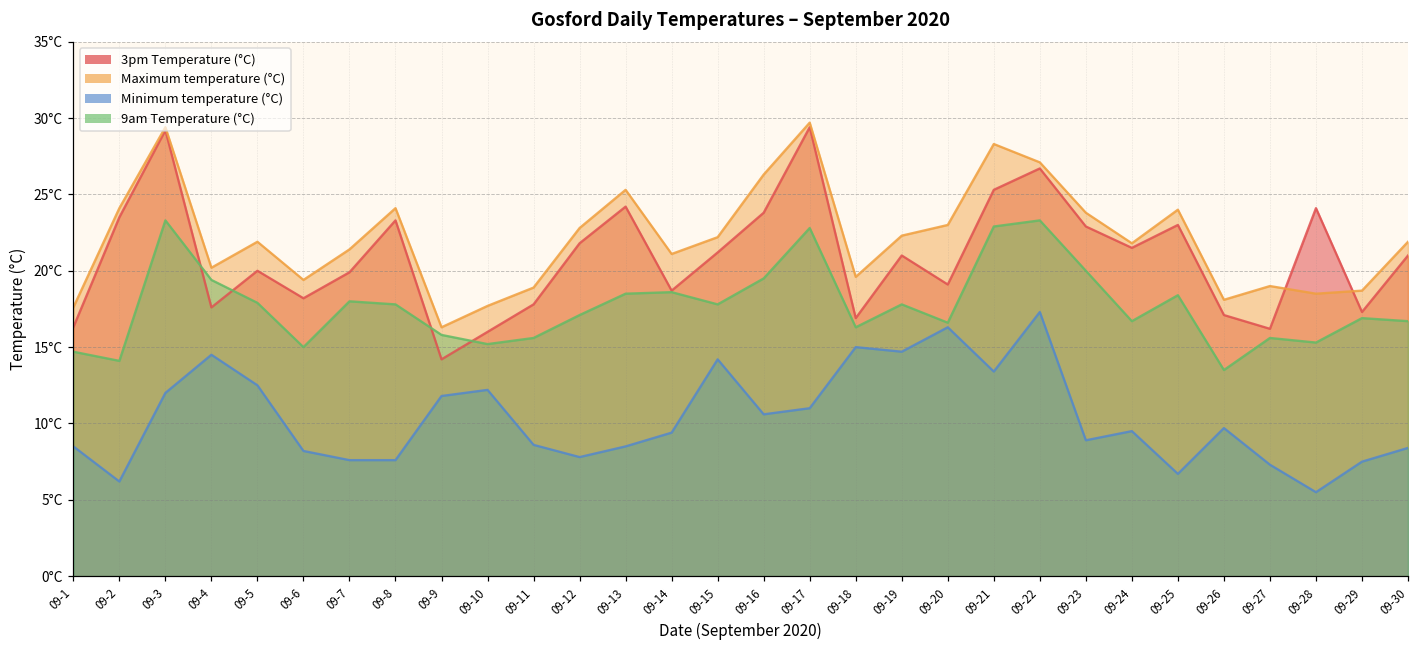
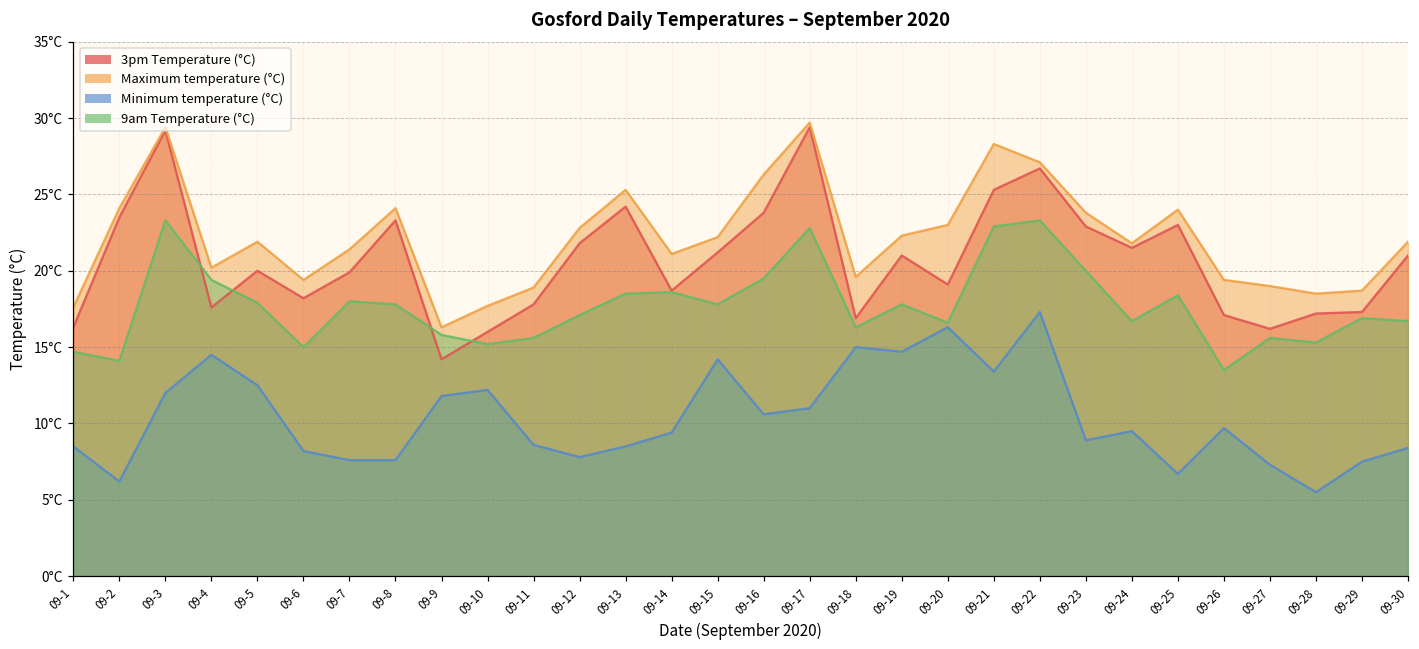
  {
    "3pm Temperature (°C)": {
      "09-1": "16.3°C",
      "09-2": "23.5°C",
      "09-4": "17.6°C",
      "09-5": "20.0°C",
      "09-6": "18.2°C",
      "09-7": "19.9°C",
      "09-8": "23.3°C",
      "09-9": "14.2°C",
      "09-10": "16.0°C",
      "09-11": "17.8°C",
      "09-12": "21.8°C",
      "09-13": "24.2°C",
      "09-15": "21.2°C",
      "09-16": "23.8°C",
      "09-17": "29.4°C",
      "09-18": "16.9°C",
      "09-19": "21.0°C",
      "09-20": "19.1°C",
      "09-21": "25.3°C",
      "09-22": "26.7°C",
      "09-23": "22.9°C",
      "09-24": "21.5°C",
      "09-25": "23.0°C",
      "09-26": "17.1°C",
      "09-27": "16.2°C",
-     "09-28": "24.1°C",
+     "09-28": "17.2°C",
      "09-29": "17.3°C",
      "09-30": "21.0°C"
    },
    "Maximum temperature (°C)": {
      "09-1": "17.6°C",
      "09-2": "24.1°C",
      "09-4": "20.2°C",
      "09-5": "21.9°C",
      "09-6": "19.4°C",
      "09-7": "21.4°C",
      "09-8": "24.1°C",
      "09-9": "16.3°C",
      "09-10": "17.7°C",
      "09-11": "18.9°C",
      "09-12": "22.8°C",
      "09-13": "25.3°C",
      "09-14": "21.1°C",
      "09-15": "22.2°C",
      "09-16": "26.3°C",
      "09-17": "29.7°C",
      "09-18": "19.6°C",
      "09-19": "22.3°C",
      "09-20": "23.0°C",
      "09-21": "28.3°C",
      "09-22": "27.1°C",
      "09-23": "23.8°C",
      "09-24": "21.8°C",
      "09-25": "24.0°C",
-     "09-26": "18.1°C",
+     "09-26": "19.4°C",
      "09-27": "19.0°C",
      "09-28": "18.5°C",
      "09-29": "18.7°C",
      "09-30": "21.9°C"
    },
    "Minimum temperature (°C)": {
      "09-1": "8.5°C",
      "09-2": "6.2°C",
      "09-3": "12.0°C",
      "09-4": "14.5°C",
      "09-5": "12.5°C",
      "09-6": "8.2°C",
      "09-7": "7.6°C",
      "09-8": "7.6°C",
      "09-9": "11.8°C",
      "09-10": "12.2°C",
      "09-11": "8.6°C",
      "09-12": "7.8°C",
      "09-13": "8.5°C",
      "09-14": "9.4°C",
      "09-15": "14.2°C",
      "09-16": "10.6°C",
      "09-17": "11.0°C",
      "09-18": "15.0°C",
      "09-19": "14.7°C",
      "09-20": "16.3°C",
      "09-21": "13.4°C",
      "09-22": "17.3°C",
      "09-23": "8.9°C",
      "09-24": "9.5°C",
      "09-25": "6.7°C",
      "09-26": "9.7°C",
      "09-27": "7.3°C",
      "09-28": "5.5°C",
      "09-29": "7.5°C",
      "09-30": "8.4°C"
    },
    "9am Temperature (°C)": {
      "09-1": "14.7°C",
      "09-2": "14.1°C",
      "09-3": "23.3°C",
      "09-4": "19.4°C",
      "09-5": "17.9°C",
      "09-6": "15.0°C",
      "09-7": "18.0°C",
      "09-8": "17.8°C",
      "09-9": "15.8°C",
      "09-10": "15.2°C",
      "09-11": "15.6°C",
      "09-12": "17.1°C",
      "09-13": "18.5°C",
      "09-15": "17.8°C",
      "09-16": "19.5°C",
      "09-17": "22.8°C",
      "09-18": "16.3°C",
      "09-19": "17.8°C",
      "09-20": "16.6°C",
      "09-21": "22.9°C",
      "09-22": "23.3°C",
      "09-23": "20.0°C",
      "09-24": "16.7°C",
      "09-25": "18.4°C",
      "09-26": "13.5°C",
      "09-27": "15.6°C",
      "09-28": "15.3°C",
      "09-29": "16.9°C",
      "09-30": "16.7°C"
    }
  }
